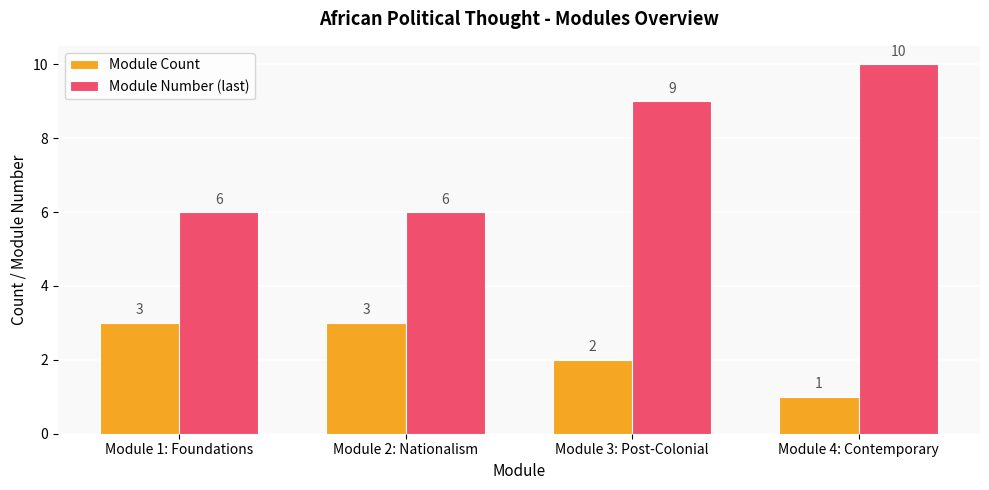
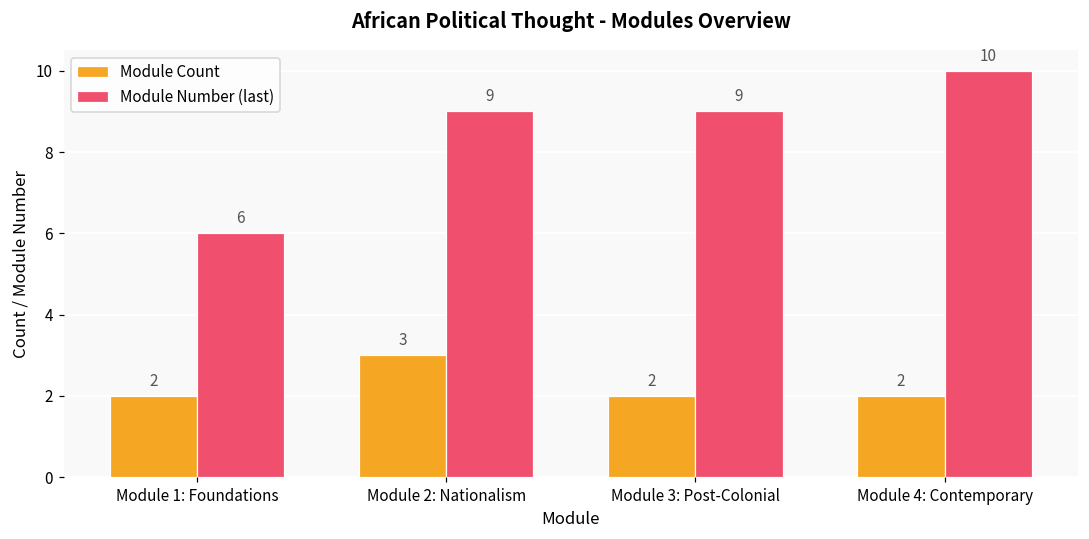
  {
    "Module Count": {
-     "Module 1: Foundations": 3,
+     "Module 1: Foundations": 2,
      "Module 2: Nationalism": 3,
      "Module 3: Post-Colonial": 2,
-     "Module 4: Contemporary": 1
+     "Module 4: Contemporary": 2
    },
    "Module Number (last)": {
      "Module 1: Foundations": 6,
-     "Module 2: Nationalism": 6,
+     "Module 2: Nationalism": 9,
      "Module 3: Post-Colonial": 9,
      "Module 4: Contemporary": 10
    }
  }
